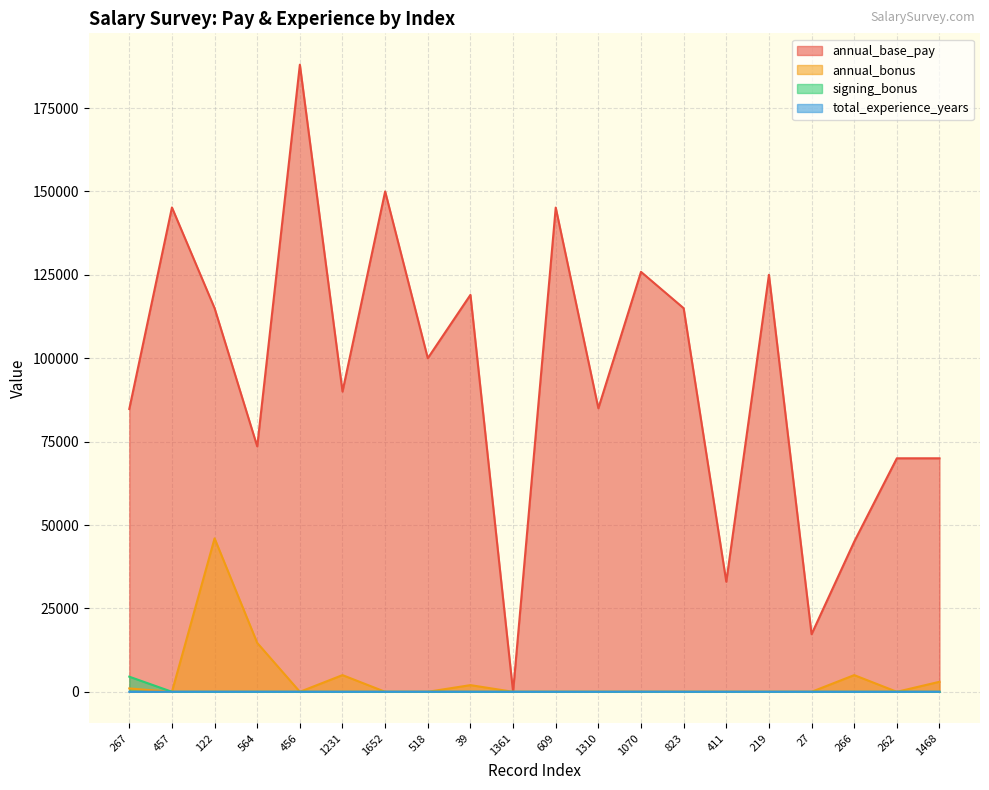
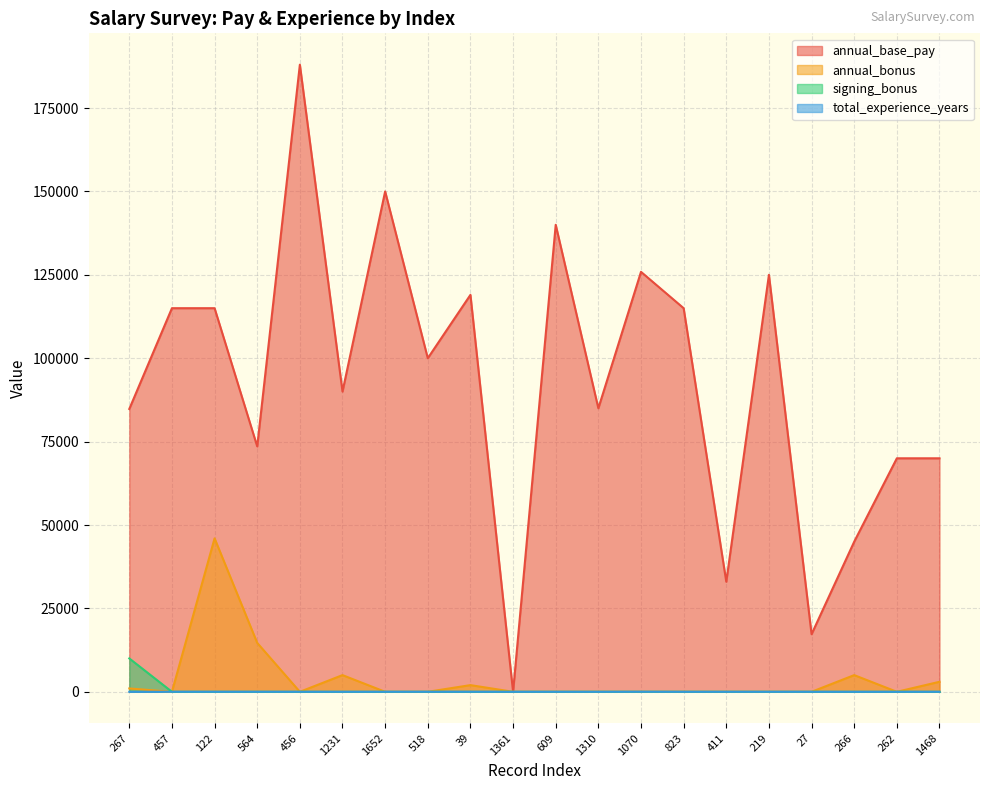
  {
    "annual_base_pay": {
      "267": 85000,
-     "457": 145000,
+     "457": 115000,
      "122": 115000,
      "564": 74000,
      "456": 188000,
      "1231": 90000,
      "1652": 150000,
      "518": 100000,
      "39": 119000,
-     "609": 145000,
+     "609": 140000,
      "1310": 85000,
      "1070": 126000,
      "823": 115000,
      "411": 33000,
      "219": 125000,
      "27": 17000,
      "266": 45000,
      "262": 70000,
      "1468": 70000
    },
    "annual_bonus": {
      "267": 1000,
      "122": 46000,
      "564": 15000,
      "1231": 5000,
      "39": 2000,
      "266": 5000,
      "1468": 3000
    },
    "signing_bonus": {
-     "267": 5000
+     "267": 10000
    },
    "total_experience_years": {
      "267": 0
    }
  }
